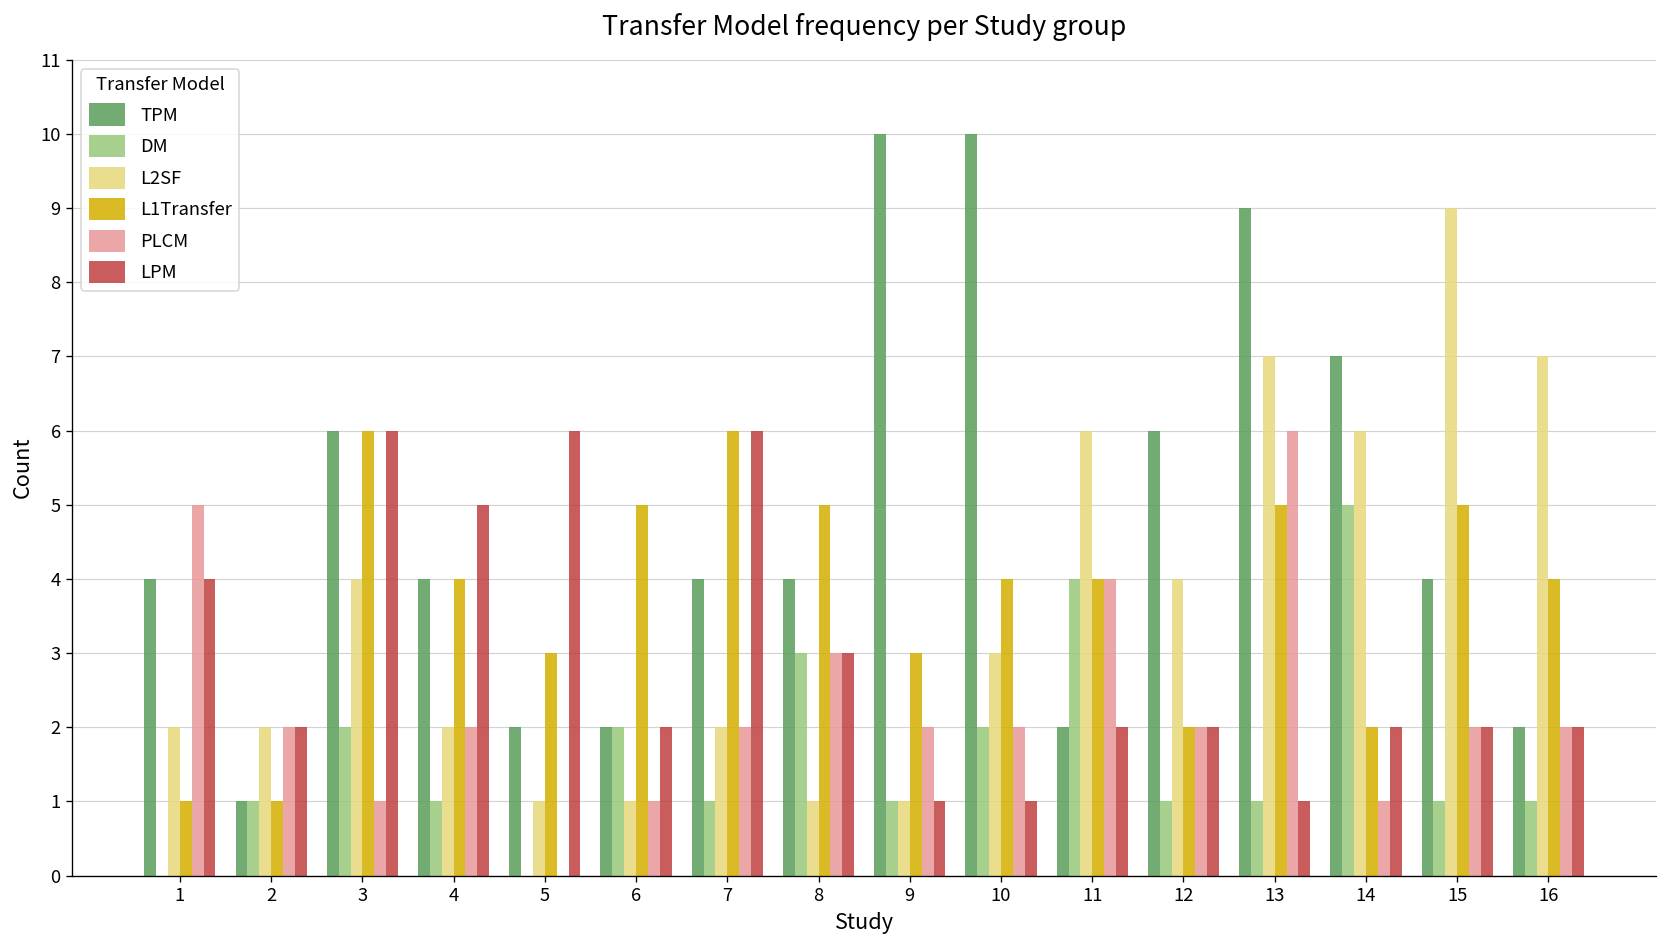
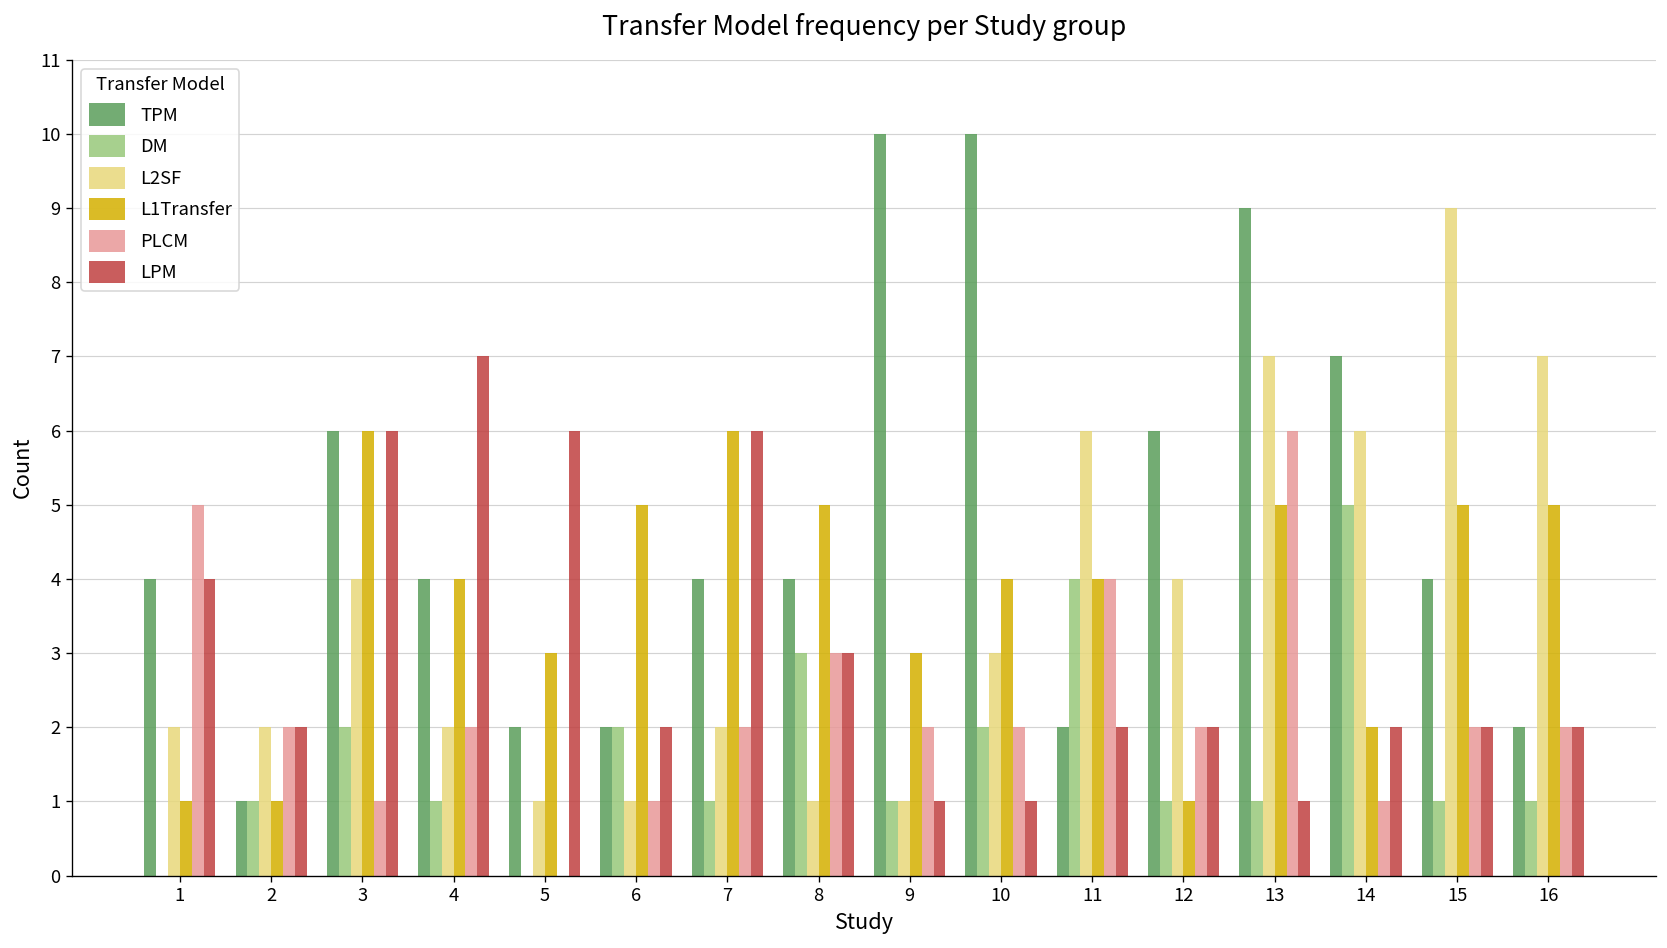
  {
    "TPM": {
      "1": 4,
      "2": 1,
      "3": 6,
      "4": 4,
      "5": 2,
      "6": 2,
      "7": 4,
      "8": 4,
      "9": 10,
      "10": 10,
      "11": 2,
      "12": 6,
      "13": 9,
      "14": 7,
      "15": 4,
      "16": 2
    },
    "DM": {
      "1": 0,
      "2": 1,
      "3": 2,
      "4": 1,
      "5": 0,
      "6": 2,
      "7": 1,
      "8": 3,
      "9": 1,
      "10": 2,
      "11": 4,
      "12": 1,
      "13": 1,
      "14": 5,
      "15": 1,
      "16": 1
    },
    "L2SF": {
      "1": 2,
      "2": 2,
      "3": 4,
      "4": 2,
      "5": 1,
      "6": 1,
      "7": 2,
      "8": 1,
      "9": 1,
      "10": 3,
      "11": 6,
      "12": 4,
      "13": 7,
      "14": 6,
      "15": 9,
      "16": 7
    },
    "L1Transfer": {
      "1": 1,
      "2": 1,
      "3": 6,
      "4": 4,
      "5": 3,
      "6": 5,
      "7": 6,
      "8": 5,
      "9": 3,
      "10": 4,
      "11": 4,
-     "12": 2,
+     "12": 1,
      "13": 5,
      "14": 2,
      "15": 5,
-     "16": 4
+     "16": 5
    },
    "PLCM": {
      "1": 5,
      "2": 2,
      "3": 1,
      "4": 2,
      "5": 0,
      "6": 1,
      "7": 2,
      "8": 3,
      "9": 2,
      "10": 2,
      "11": 4,
      "12": 2,
      "13": 6,
      "14": 1,
      "15": 2,
      "16": 2
    },
    "LPM": {
      "1": 4,
      "2": 2,
      "3": 6,
-     "4": 5,
+     "4": 7,
      "5": 6,
      "6": 2,
      "7": 6,
      "8": 3,
      "9": 1,
      "10": 1,
      "11": 2,
      "12": 2,
      "13": 1,
      "14": 2,
      "15": 2,
      "16": 2
    }
  }
